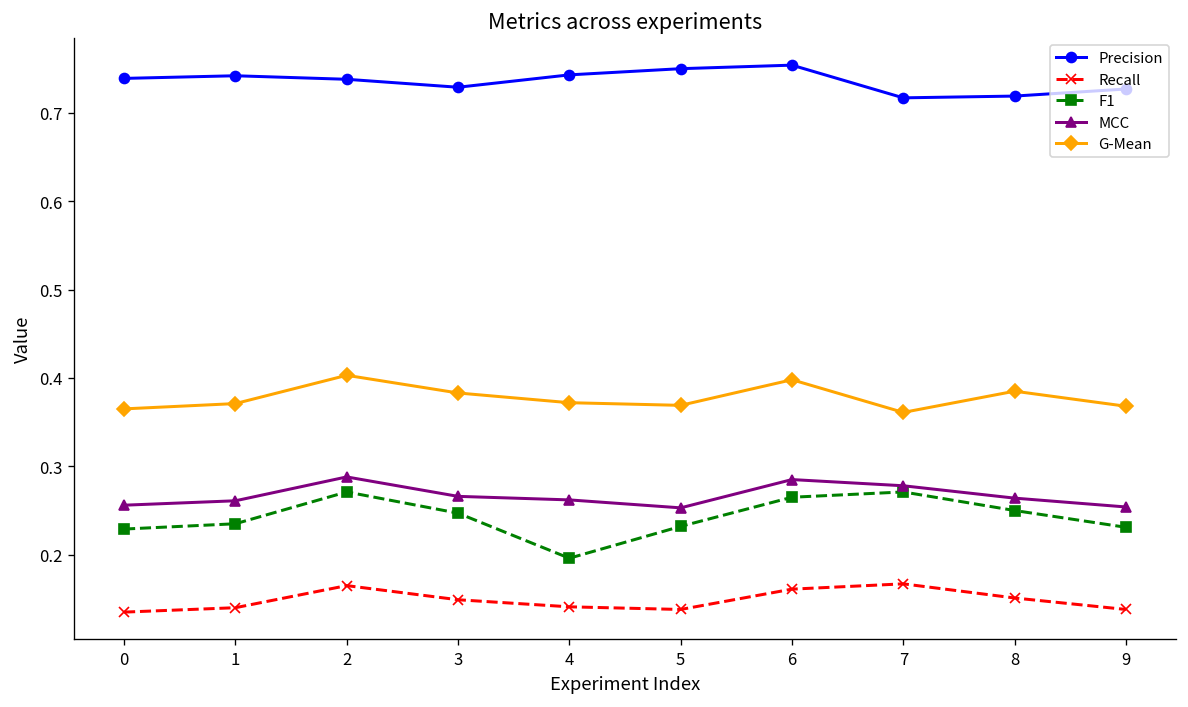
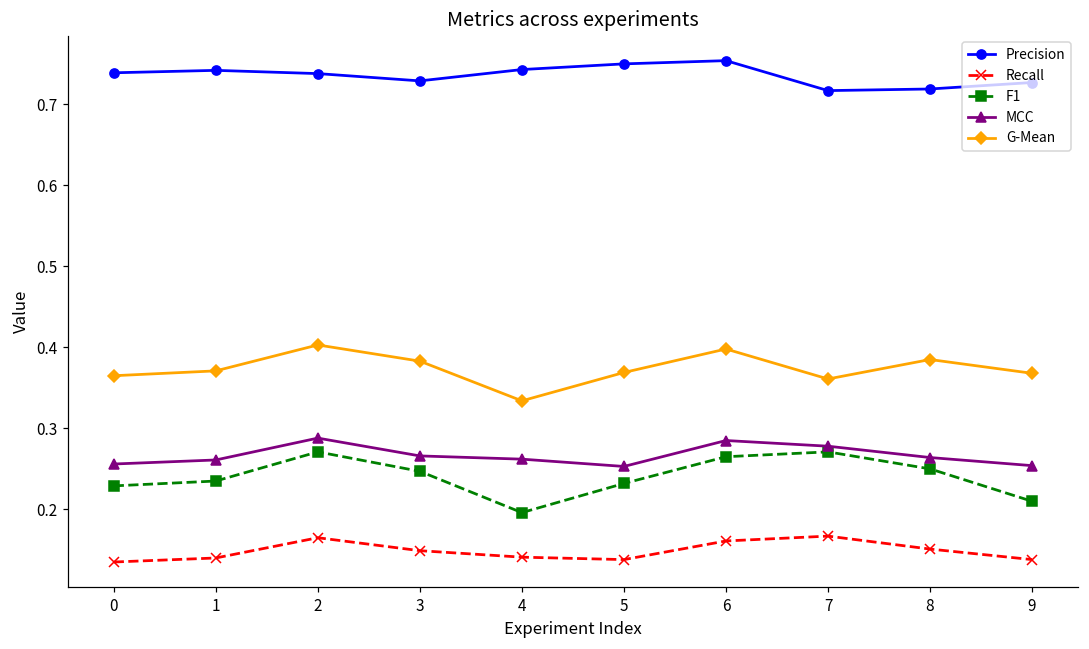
  {
    "Precision": {
      "0": 0.74,
      "1": 0.74,
      "2": 0.74,
      "3": 0.73,
      "4": 0.74,
      "5": 0.75,
      "6": 0.75,
      "7": 0.72,
      "8": 0.72
    },
    "Recall": {
      "0": 0.14,
      "1": 0.14,
      "2": 0.17,
      "3": 0.15,
      "4": 0.14,
      "5": 0.14,
      "6": 0.16,
      "7": 0.17,
      "8": 0.15,
      "9": 0.14
    },
    "F1": {
      "0": 0.23,
      "1": 0.24,
      "2": 0.27,
      "3": 0.25,
      "4": 0.20,
      "5": 0.23,
      "6": 0.27,
      "7": 0.27,
      "8": 0.25,
-     "9": 0.23
+     "9": 0.21
    },
    "MCC": {
      "0": 0.26,
      "1": 0.26,
      "2": 0.29,
      "3": 0.27,
      "4": 0.26,
      "5": 0.25,
      "6": 0.29,
      "7": 0.28,
      "8": 0.26,
      "9": 0.25
    },
    "G-Mean": {
      "0": 0.37,
      "1": 0.37,
      "2": 0.40,
      "3": 0.38,
-     "4": 0.37,
+     "4": 0.33,
      "5": 0.37,
      "6": 0.40,
      "7": 0.36,
      "8": 0.39,
      "9": 0.37
    }
  }
